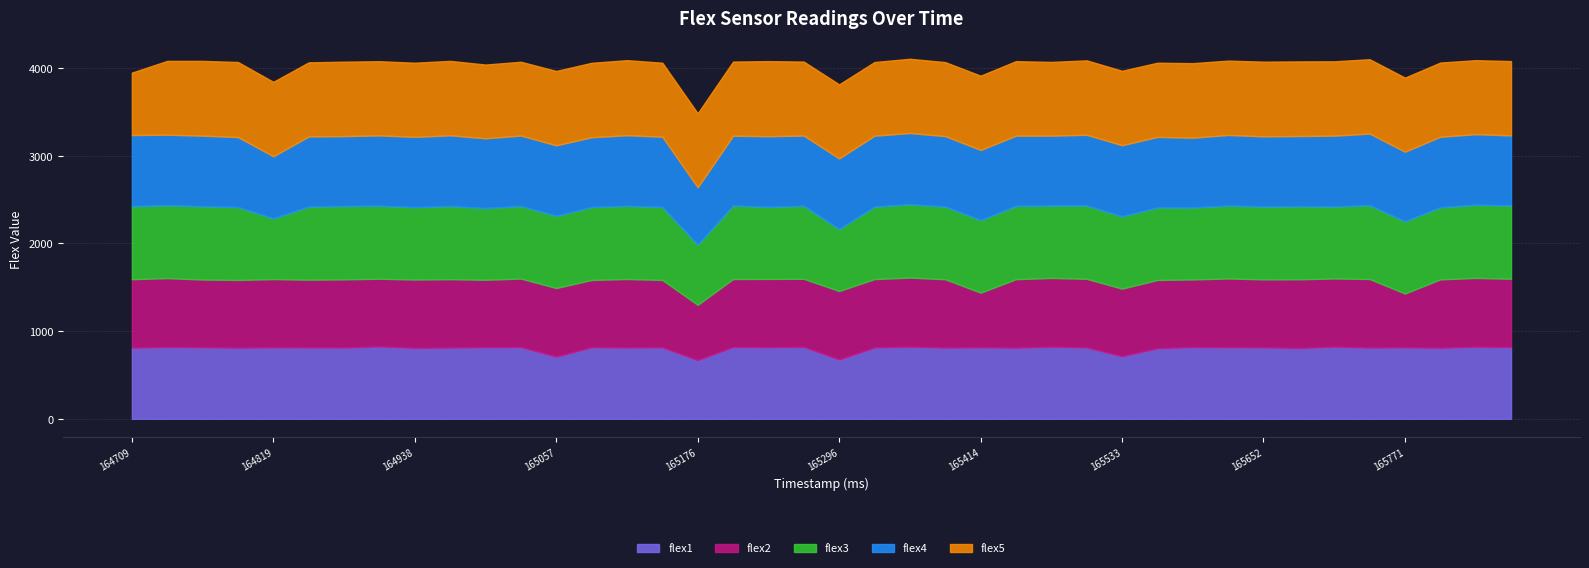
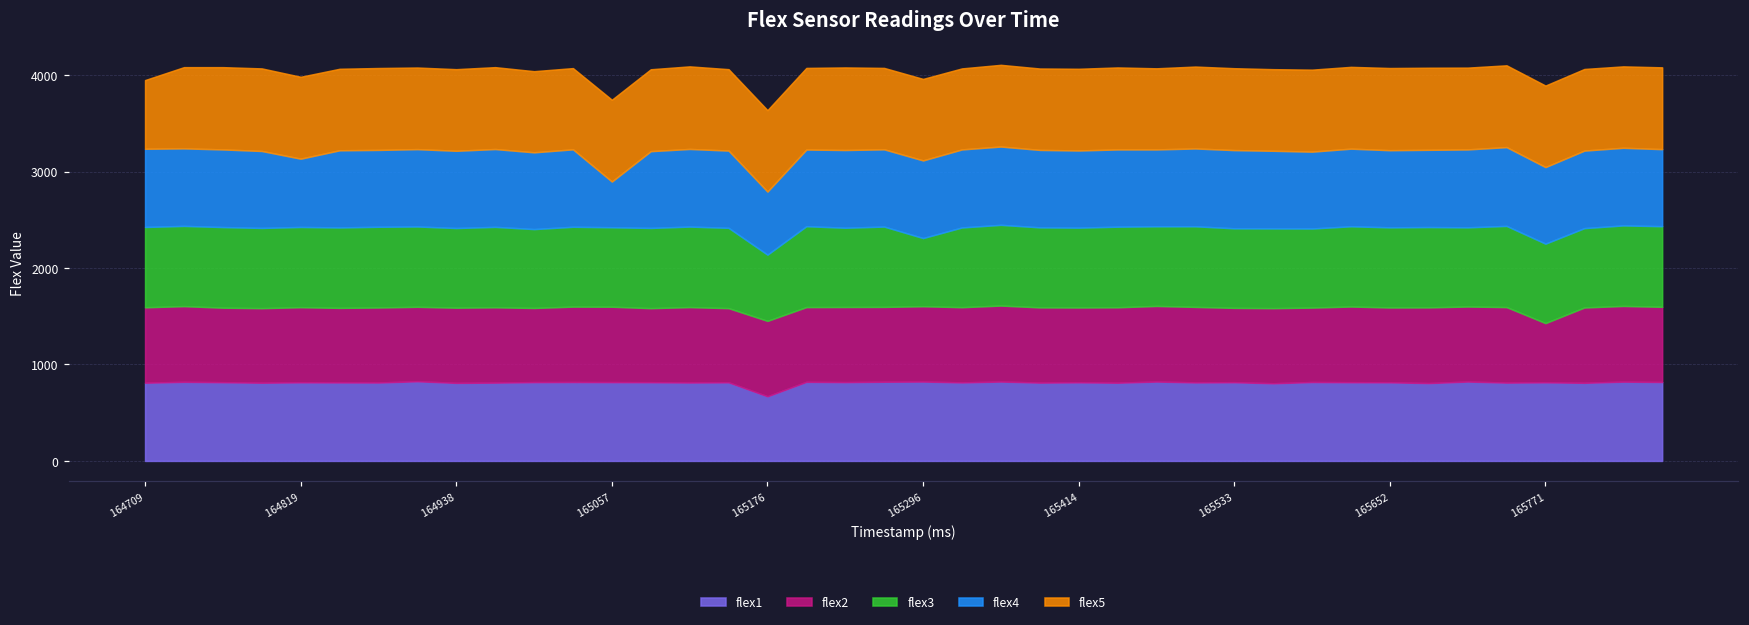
  {
    "flex1": {
      "164709": 800,
      "164819": 800,
      "164938": 800,
-     "165057": 700,
+     "165057": 800,
      "165176": 700,
-     "165296": 700,
+     "165296": 800,
      "165414": 800,
-     "165533": 700,
+     "165533": 800,
      "165652": 800,
      "165771": 800
    },
    "flex2": {
      "164709": 800,
      "164819": 800,
      "164938": 800,
      "165057": 800,
-     "165176": 600,
+     "165176": 800,
      "165296": 800,
-     "165414": 600,
+     "165414": 800,
      "165533": 800,
      "165652": 800,
      "165771": 600
    },
    "flex3": {
      "164709": 800,
-     "164819": 700,
+     "164819": 800,
      "164938": 800,
      "165057": 800,
      "165176": 700,
      "165296": 700,
      "165414": 800,
      "165533": 800,
      "165652": 800,
      "165771": 800
    },
    "flex4": {
      "164709": 800,
      "164819": 700,
      "164938": 800,
-     "165057": 800,
+     "165057": 500,
      "165176": 700,
      "165296": 800,
      "165414": 800,
      "165533": 800,
      "165652": 800,
      "165771": 800
    },
    "flex5": {
      "164709": 700,
      "164819": 800,
      "164938": 800,
      "165057": 800,
      "165176": 800,
      "165296": 800,
      "165414": 800,
      "165533": 800,
      "165652": 900,
      "165771": 800
    }
  }
